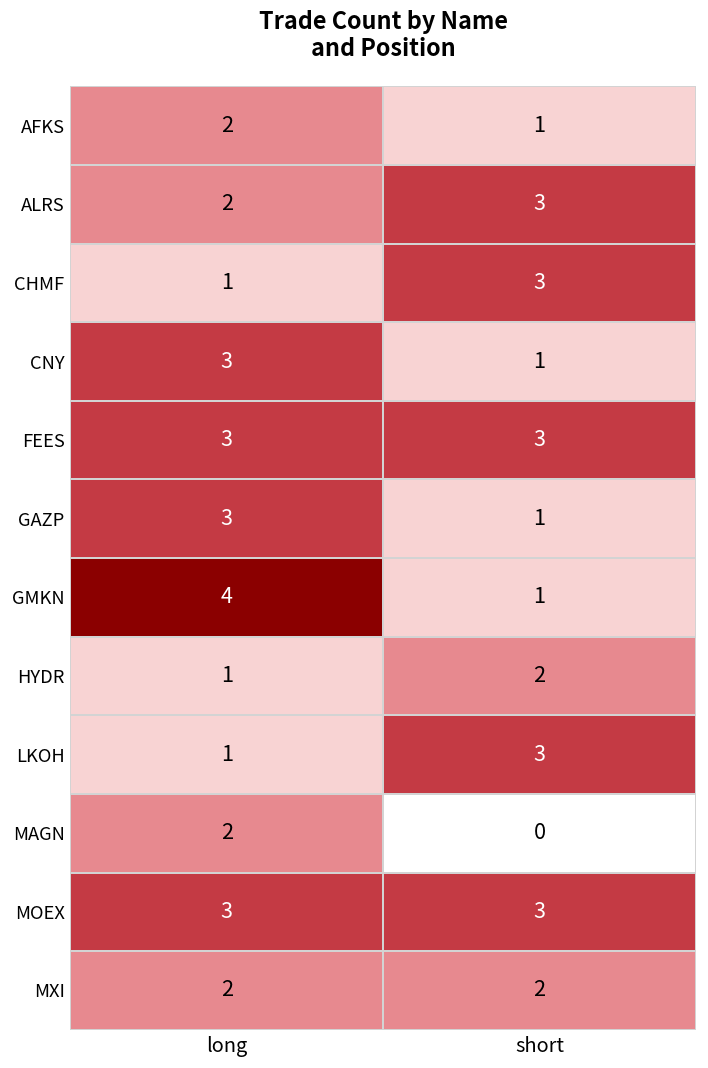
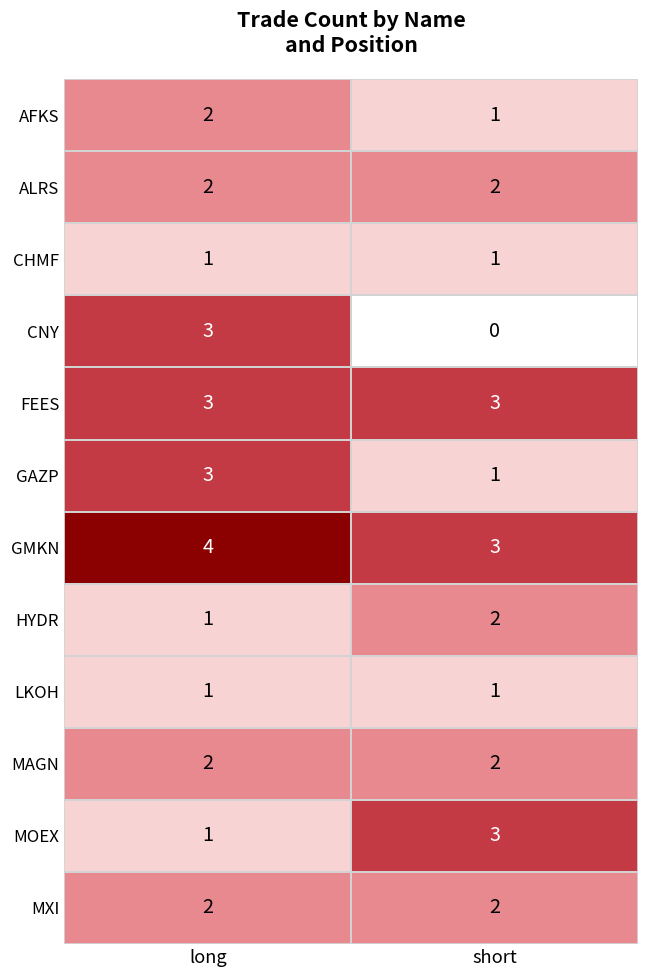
  {
    "AFKS": {
      "long": 2,
      "short": 1
    },
    "ALRS": {
      "long": 2,
-     "short": 3
+     "short": 2
    },
    "CHMF": {
      "long": 1,
-     "short": 3
+     "short": 1
    },
    "CNY": {
      "long": 3,
-     "short": 1
+     "short": 0
    },
    "FEES": {
      "long": 3,
      "short": 3
    },
    "GAZP": {
      "long": 3,
      "short": 1
    },
    "GMKN": {
      "long": 4,
-     "short": 1
+     "short": 3
    },
    "HYDR": {
      "long": 1,
      "short": 2
    },
    "LKOH": {
      "long": 1,
-     "short": 3
+     "short": 1
    },
    "MAGN": {
      "long": 2,
-     "short": 0
+     "short": 2
    },
    "MOEX": {
-     "long": 3,
+     "long": 1,
      "short": 3
    },
    "MXI": {
      "long": 2,
      "short": 2
    }
  }
